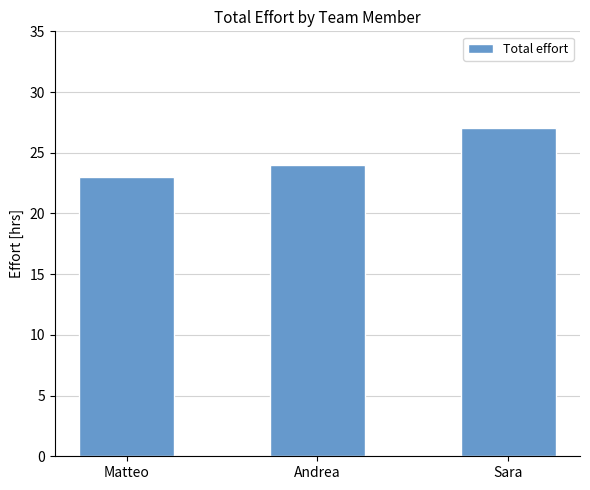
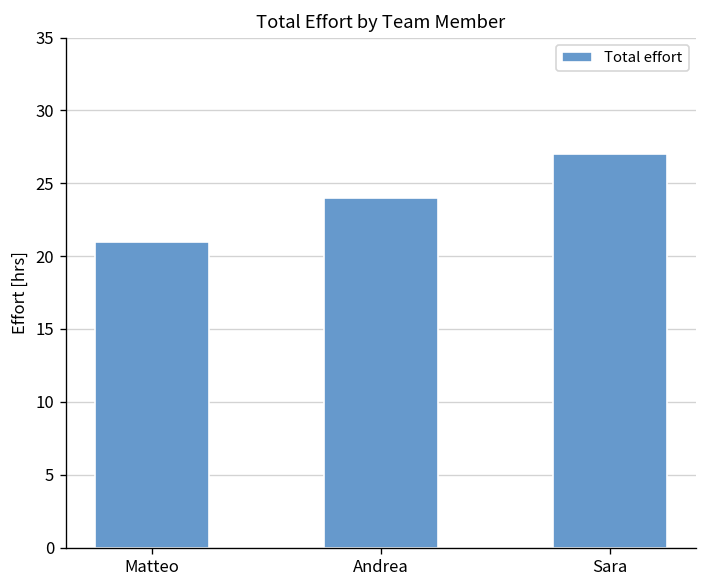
  {
-   "Matteo": 23,
+   "Matteo": 21,
    "Andrea": 24,
    "Sara": 27
  }
